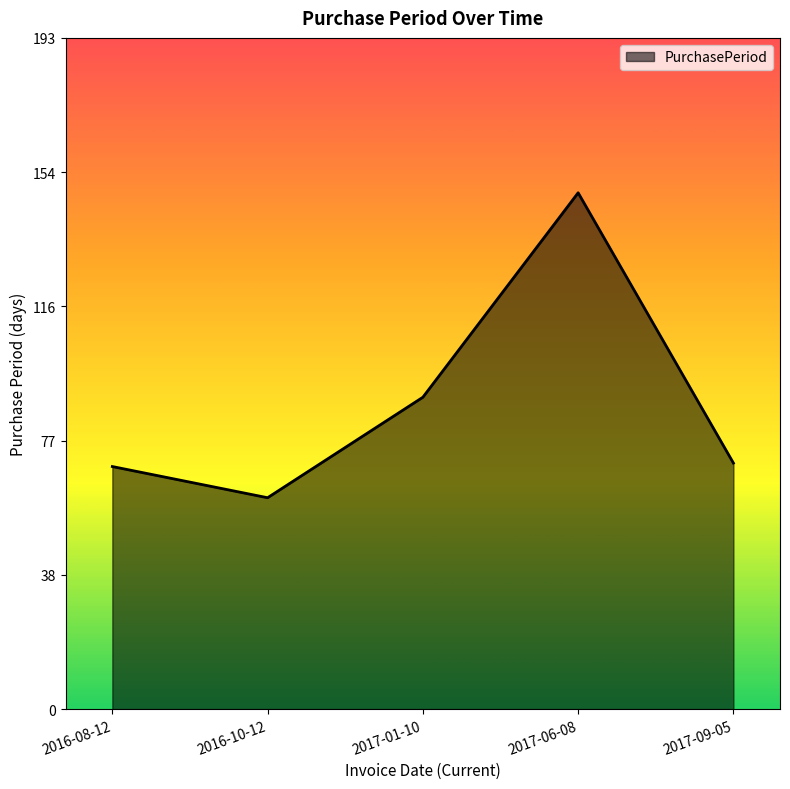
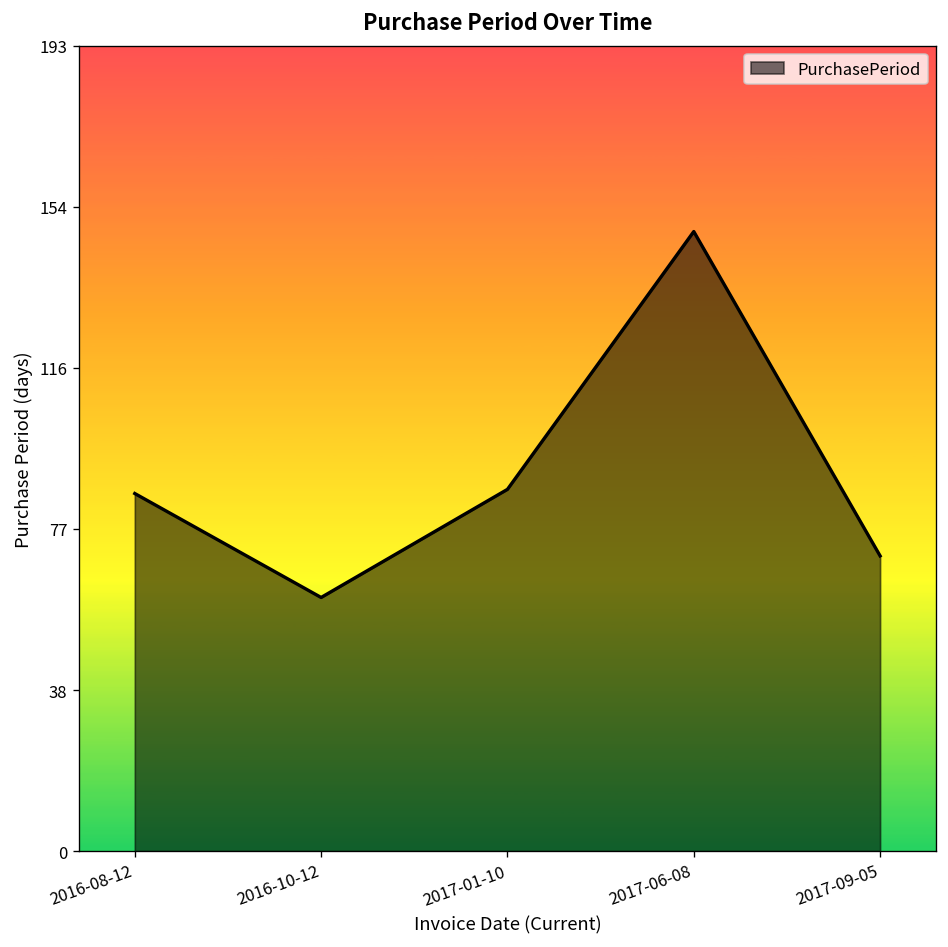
  {
-   "2016-08-12": 70,
+   "2016-08-12": 86,
    "2016-10-12": 61,
-   "2017-01-10": 90,
+   "2017-01-10": 87,
    "2017-06-08": 149,
    "2017-09-05": 71
  }
